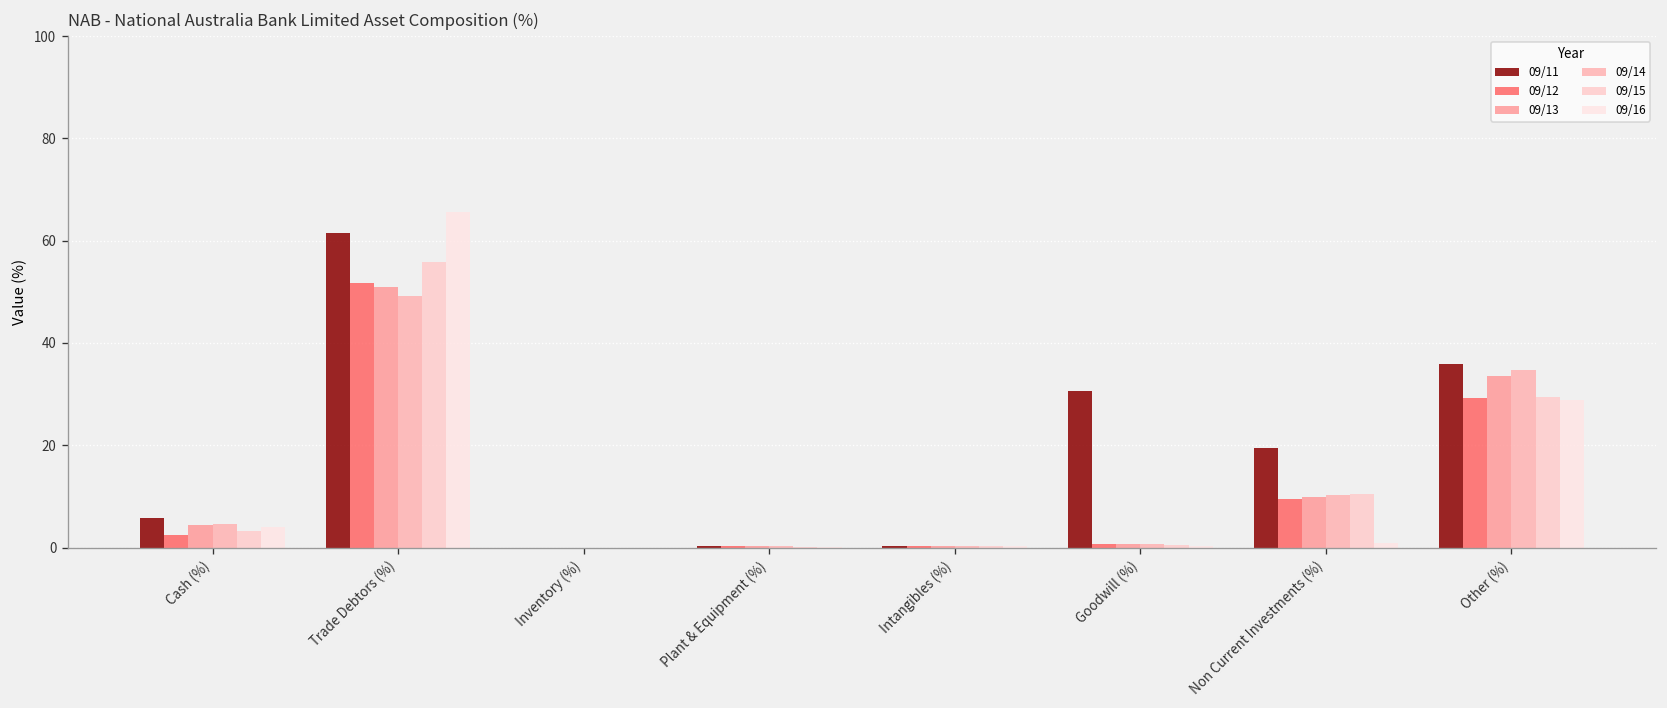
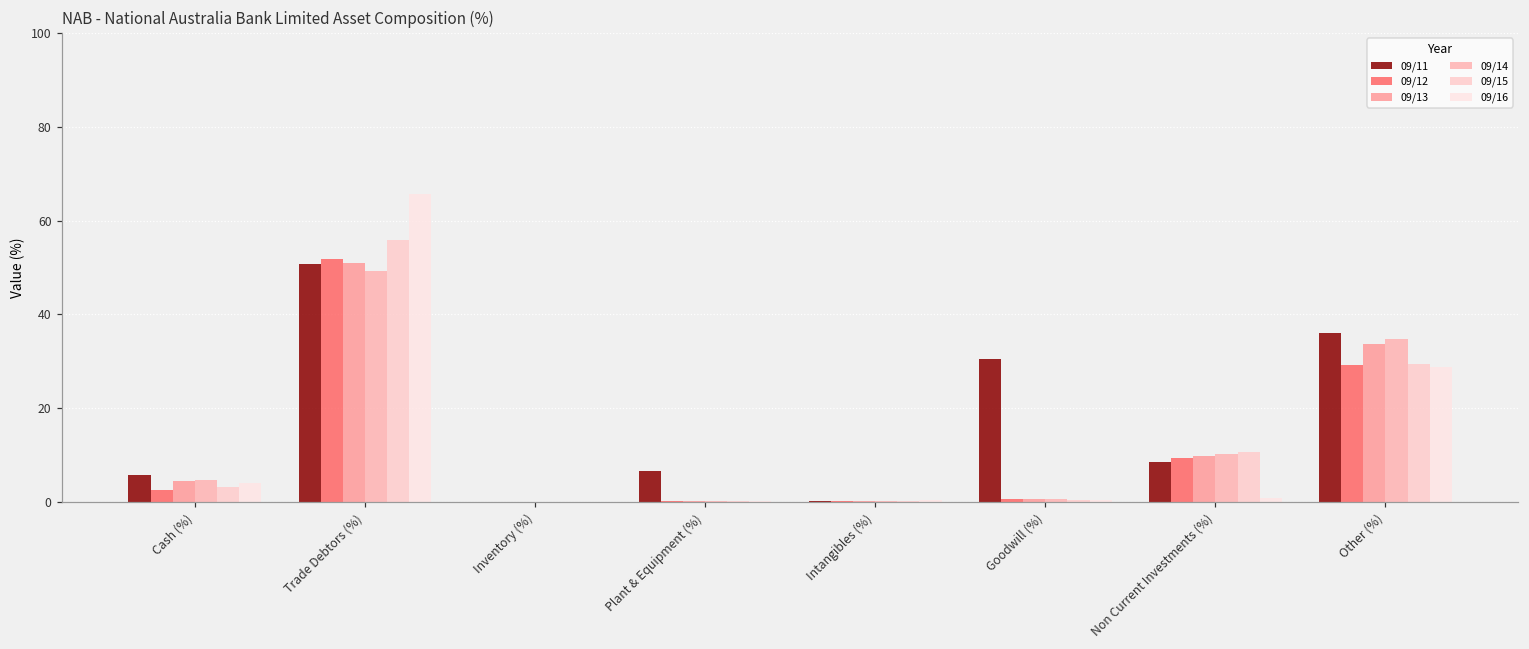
  {
    "09/11": {
      "Cash (%)": 6,
-     "Trade Debtors (%)": 61,
+     "Trade Debtors (%)": 51,
      "Inventory (%)": 0,
-     "Plant & Equipment (%)": 0,
+     "Plant & Equipment (%)": 7,
      "Goodwill (%)": 31,
-     "Non Current Investments (%)": 19,
+     "Non Current Investments (%)": 8,
      "Other (%)": 36
    },
    "09/12": {
      "Cash (%)": 3,
      "Trade Debtors (%)": 52,
      "Inventory (%)": 0,
      "Goodwill (%)": 1,
      "Non Current Investments (%)": 9,
      "Other (%)": 29
    }
  }
